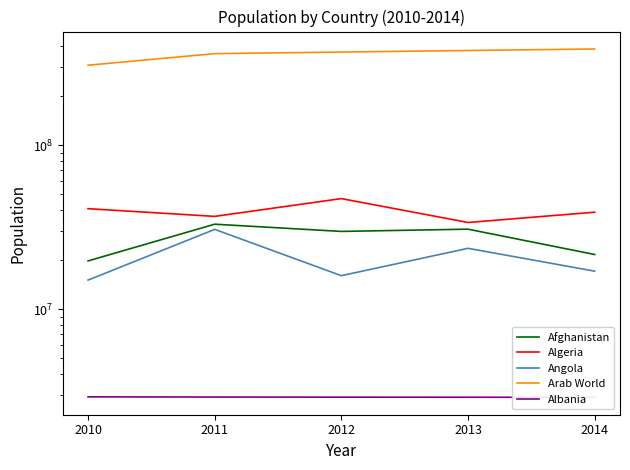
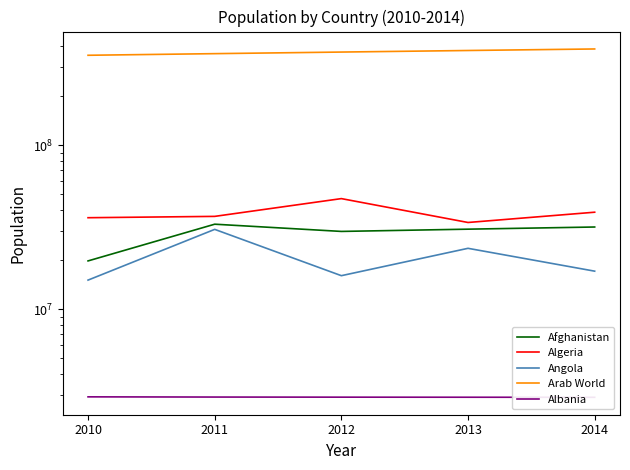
  {
    "Afghanistan": {
      "2010": 20000000,
      "2011": 33000000,
      "2012": 30000000,
      "2013": 31000000,
-     "2014": 22000000
+     "2014": 32000000
    },
    "Algeria": {
-     "2010": 41000000,
+     "2010": 36000000,
      "2011": 37000000,
      "2012": 47000000,
      "2013": 34000000,
      "2014": 39000000
    },
    "Angola": {
      "2010": 15000000,
      "2011": 31000000,
      "2012": 16000000,
      "2013": 23000000,
      "2014": 17000000
    },
    "Arab World": {
-     "2010": 310000000,
+     "2010": 350000000,
      "2011": 360000000,
      "2012": 370000000,
      "2013": 380000000,
      "2014": 390000000
    },
    "Albania": {
      "2010": 2900000,
      "2011": 2900000,
      "2012": 2900000,
      "2013": 2900000
    }
  }
